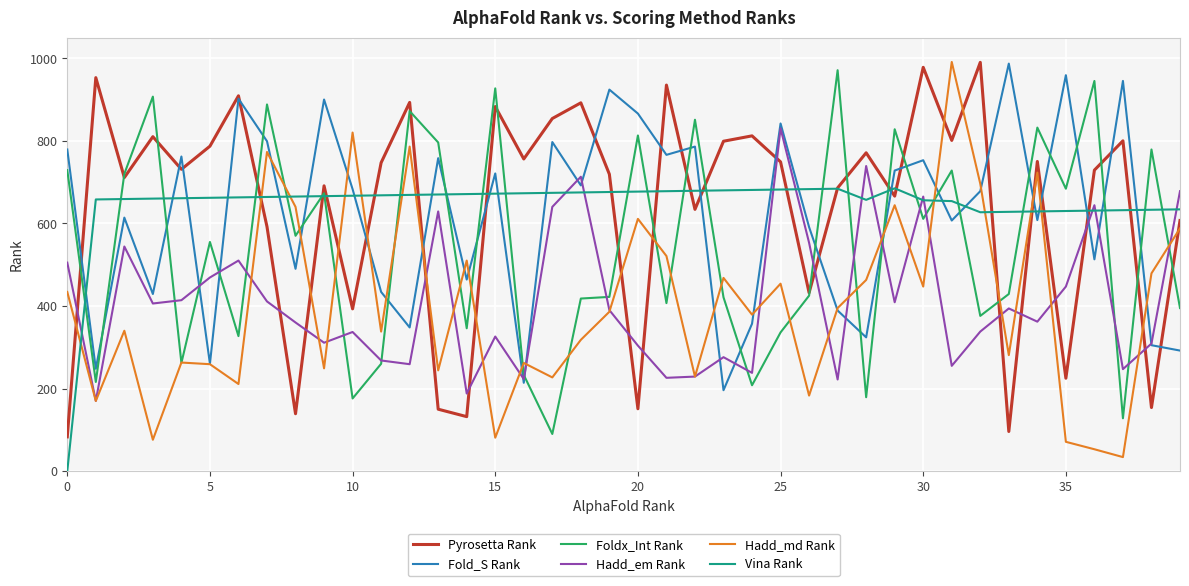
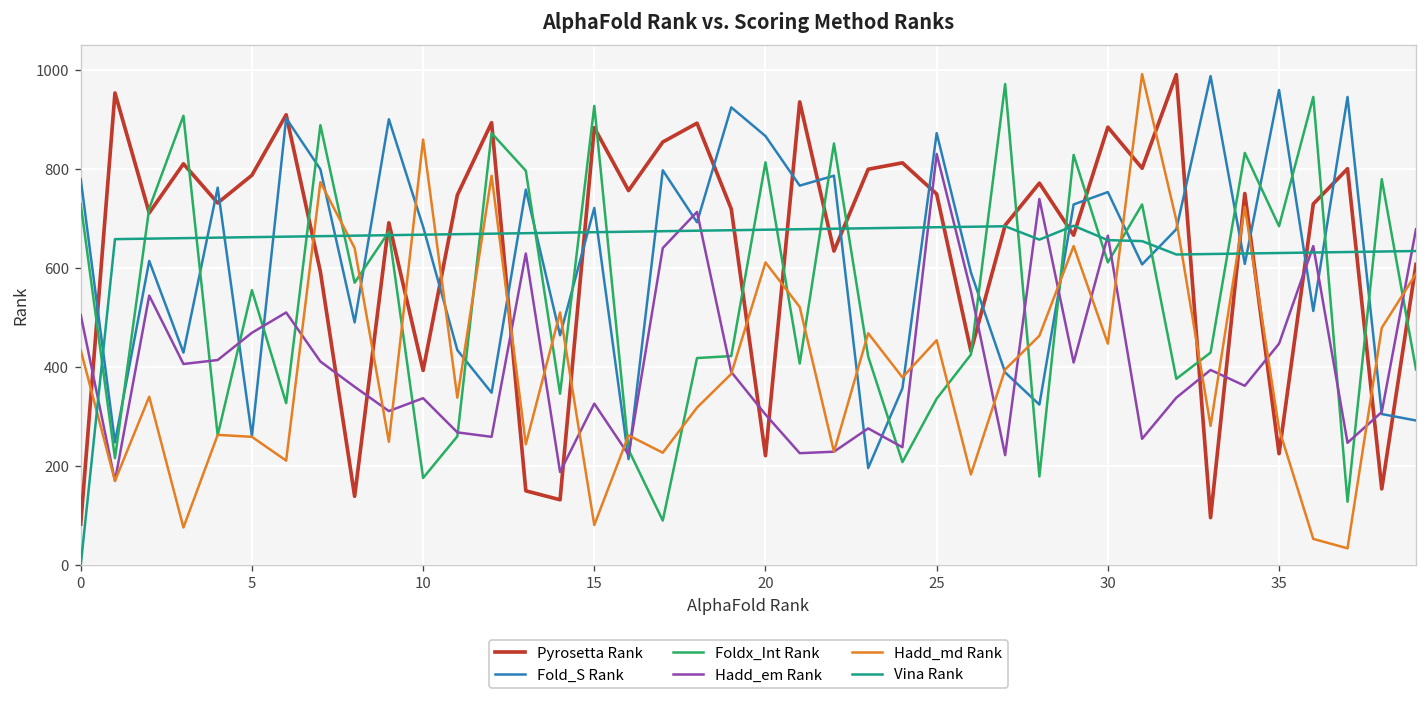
  {
    "Pyrosetta Rank": {
      "0": 80,
      "5": 790,
      "10": 390,
      "15": 880,
-     "20": 150,
+     "20": 220,
      "25": 750,
-     "30": 980,
+     "30": 880,
      "35": 230
    },
    "Fold_S Rank": {
      "0": 780,
      "10": 680,
      "15": 720,
      "20": 870,
-     "25": 840,
+     "25": 870,
      "30": 750,
      "35": 960
    },
    "Hadd_em Rank": {
      "0": 510,
      "5": 470,
      "10": 340,
      "15": 330,
      "20": 300,
      "25": 830,
      "30": 670,
      "35": 450
    },
    "Hadd_md Rank": {
      "0": 430,
-     "10": 820,
+     "10": 860,
      "15": 80,
      "20": 610,
      "25": 450,
      "30": 450,
-     "35": 70
+     "35": 280
    }
  }
